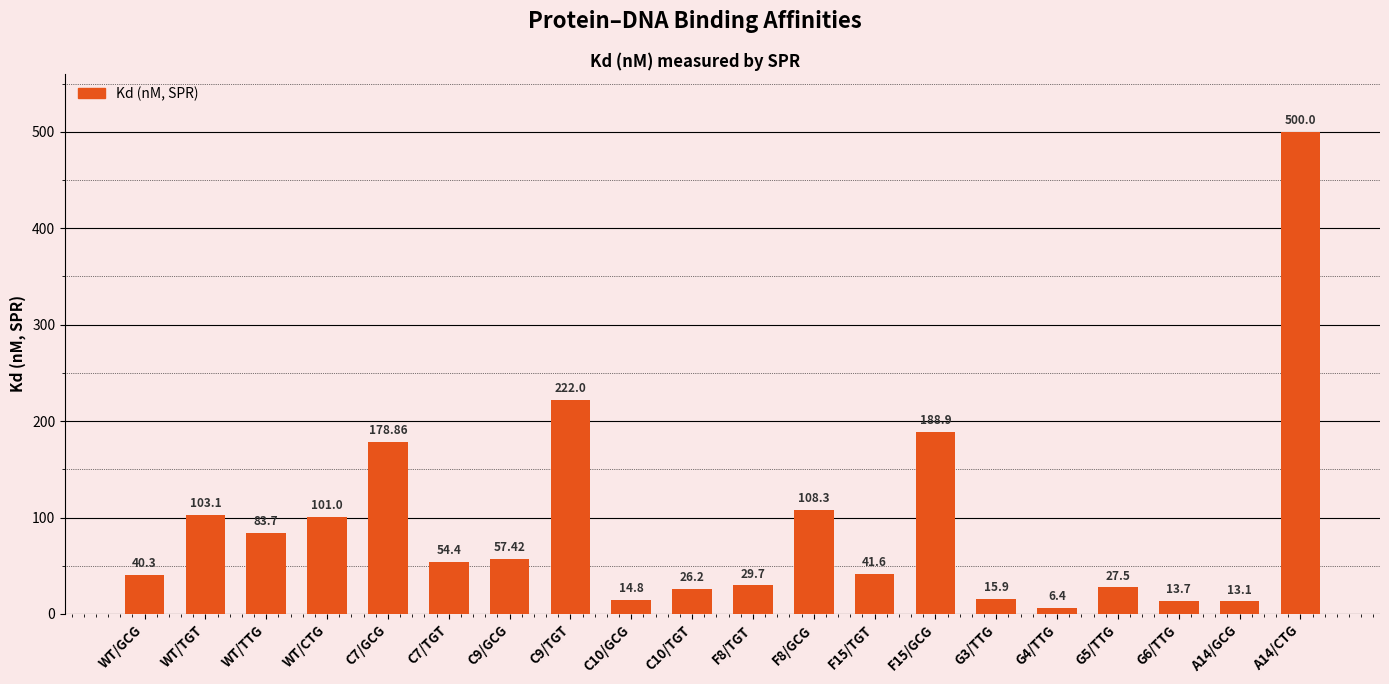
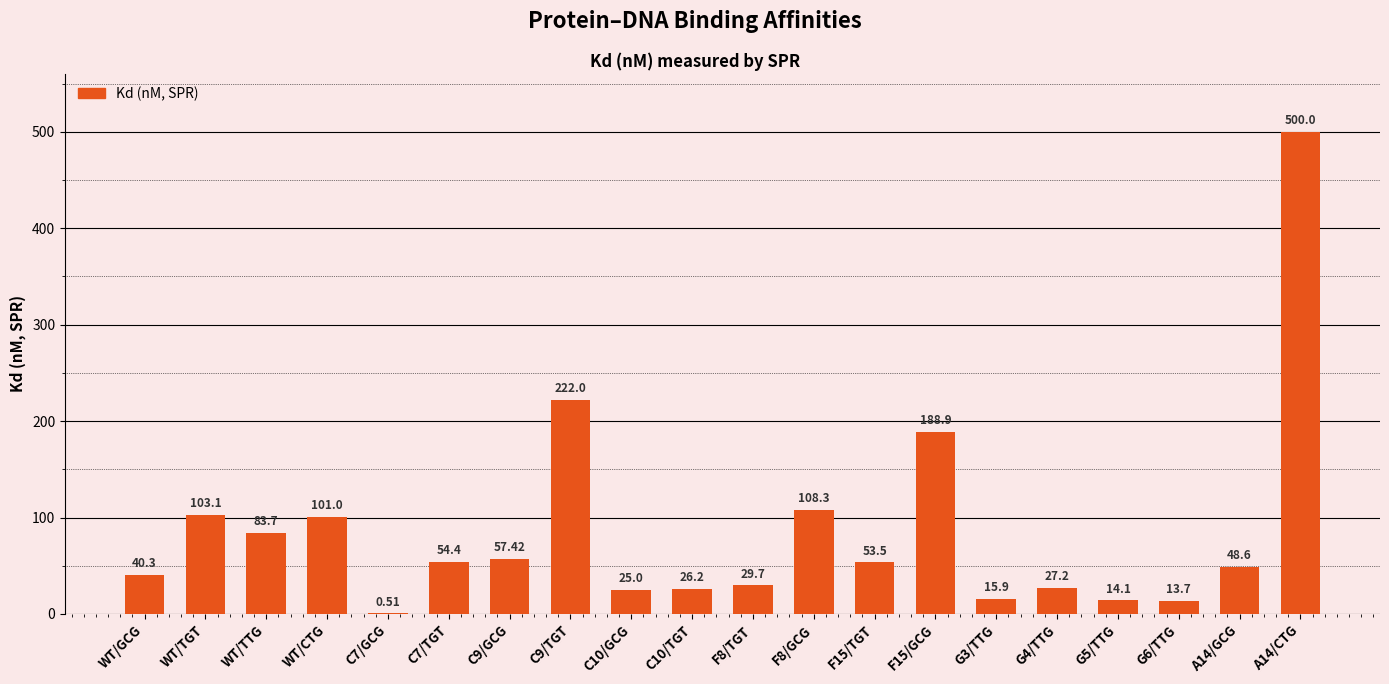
  {
    "WT/GCG": 40.3,
    "WT/TGT": 103.1,
    "WT/TTG": 83.7,
    "WT/CTG": 101.0,
-   "C7/GCG": 178.86,
+   "C7/GCG": 0.51,
    "C7/TGT": 54.4,
    "C9/GCG": 57.42,
    "C9/TGT": 222.0,
-   "C10/GCG": 14.8,
+   "C10/GCG": 25.0,
    "C10/TGT": 26.2,
    "F8/TGT": 29.7,
    "F8/GCG": 108.3,
-   "F15/TGT": 41.6,
+   "F15/TGT": 53.5,
    "F15/GCG": 188.9,
    "G3/TTG": 15.9,
-   "G4/TTG": 6.4,
-   "G5/TTG": 27.5,
+   "G4/TTG": 27.2,
+   "G5/TTG": 14.1,
    "G6/TTG": 13.7,
-   "A14/GCG": 13.1,
+   "A14/GCG": 48.6,
    "A14/CTG": 500.0
  }
